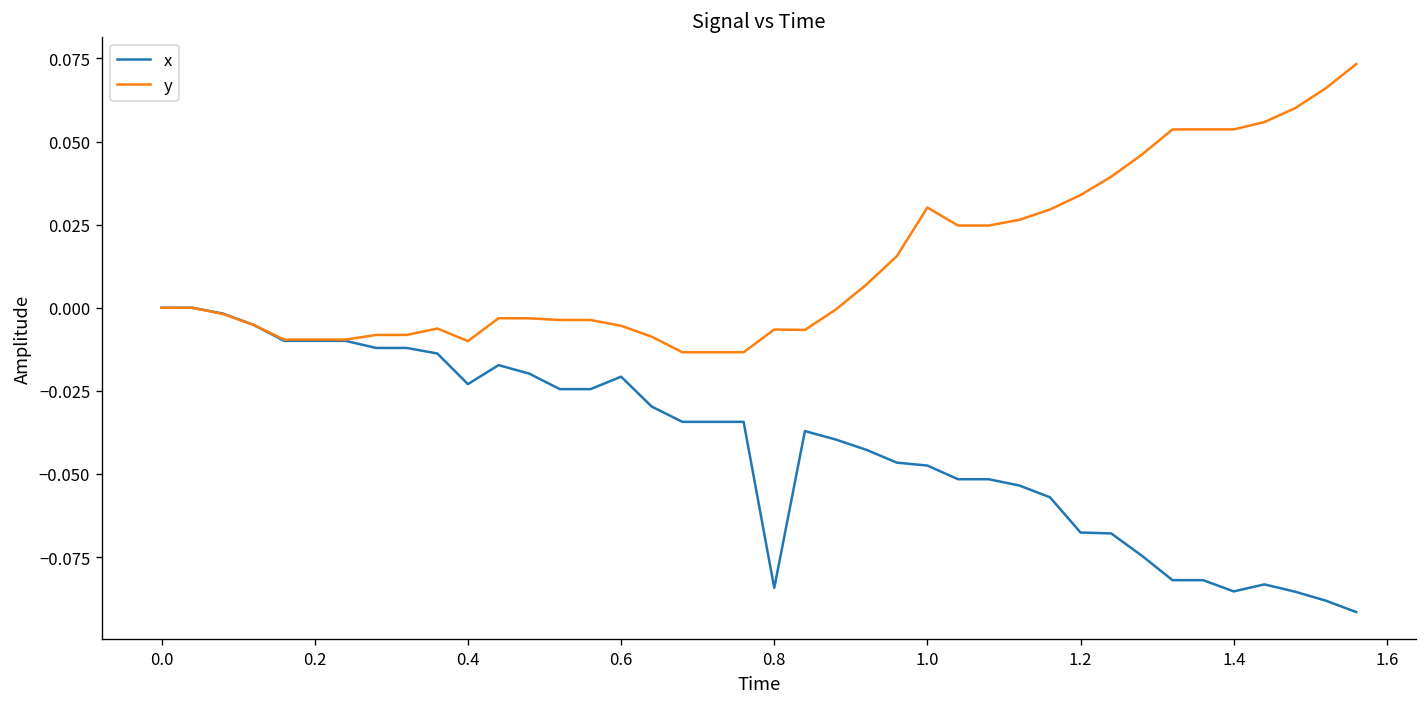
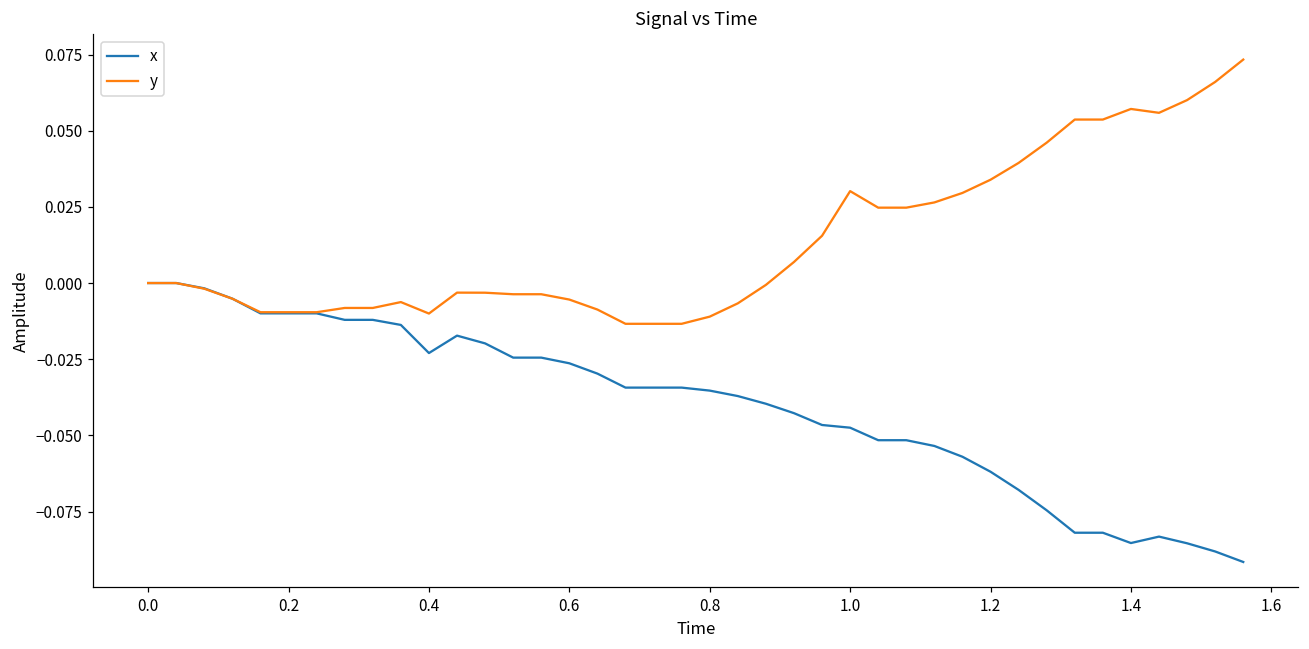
  {
    "x": {
      "0.4": -0.023,
-     "0.6": -0.021,
-     "0.8": -0.084,
+     "0.6": -0.026,
+     "0.8": -0.035,
      "1.0": -0.047,
-     "1.2": -0.068,
+     "1.2": -0.062,
      "1.4": -0.085
    },
    "y": {
      "0.4": -0.010,
      "0.6": -0.005,
-     "0.8": -0.007,
+     "0.8": -0.011,
      "1.0": 0.030,
      "1.2": 0.034,
-     "1.4": 0.054
+     "1.4": 0.057
    }
  }
